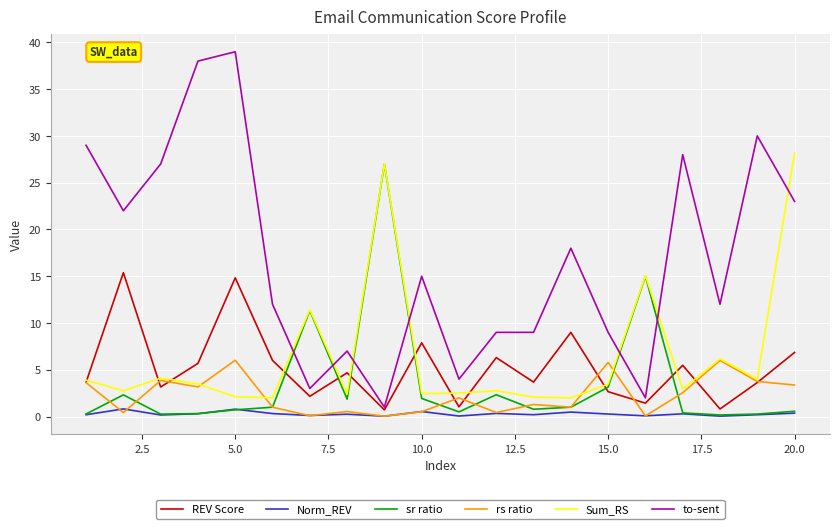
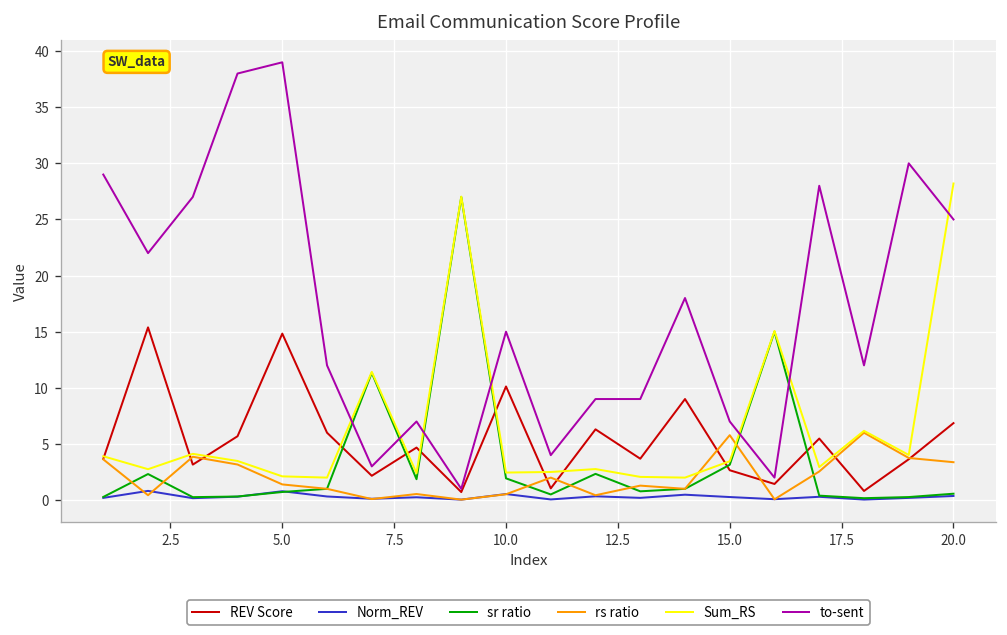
  {
    "REV Score": {
      "5.0": 15,
-     "10.0": 8,
+     "10.0": 10,
      "15.0": 3,
      "20.0": 7
    },
    "Norm_REV": {
      "15.0": 0
    },
    "sr ratio": {
      "10.0": 2,
      "15.0": 3
    },
    "rs ratio": {
-     "5.0": 6,
+     "5.0": 1,
      "15.0": 6,
      "20.0": 3
    },
    "Sum_RS": {
      "5.0": 2,
      "10.0": 2,
      "15.0": 3,
      "20.0": 28
    },
    "to-sent": {
      "5.0": 39,
      "10.0": 15,
-     "15.0": 9,
-     "20.0": 23
+     "15.0": 7,
+     "20.0": 25
    }
  }
